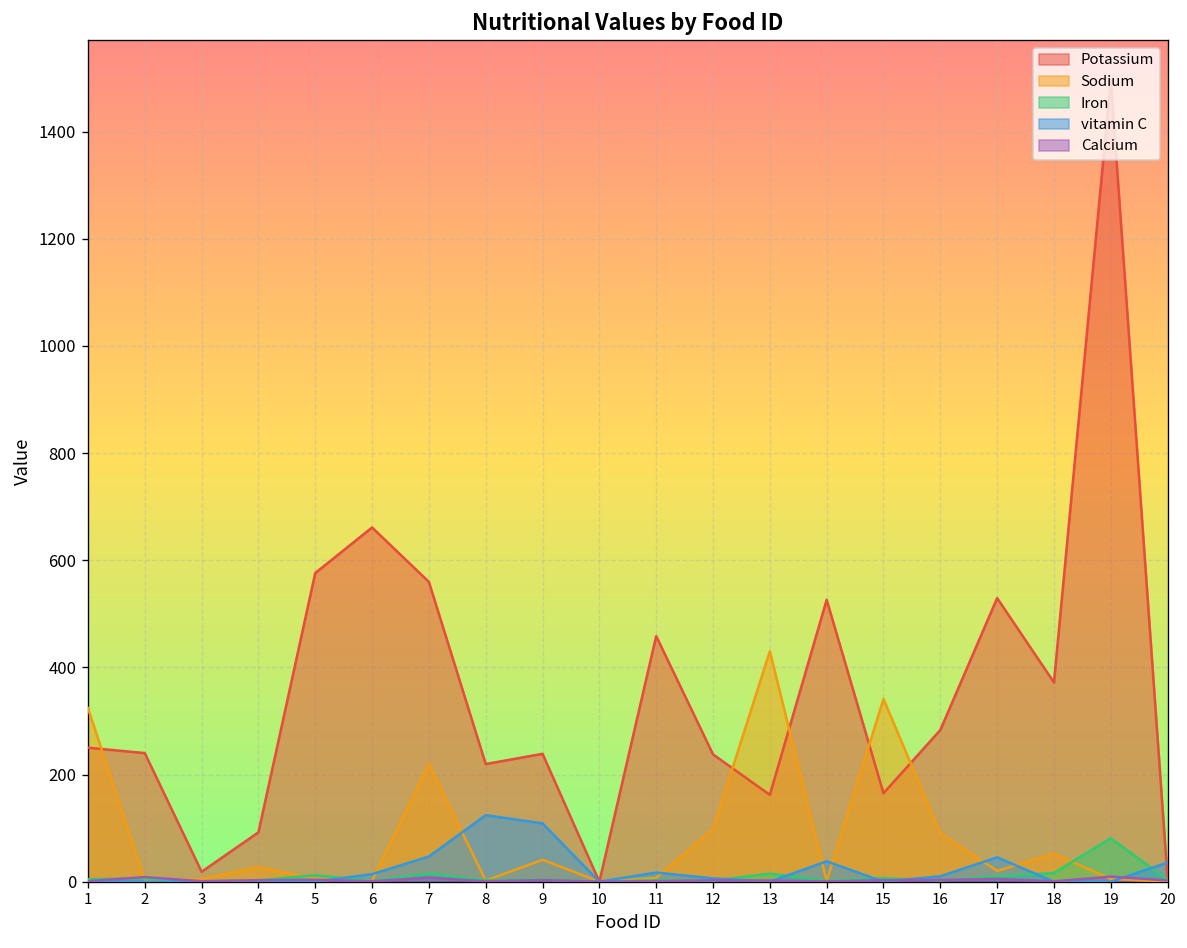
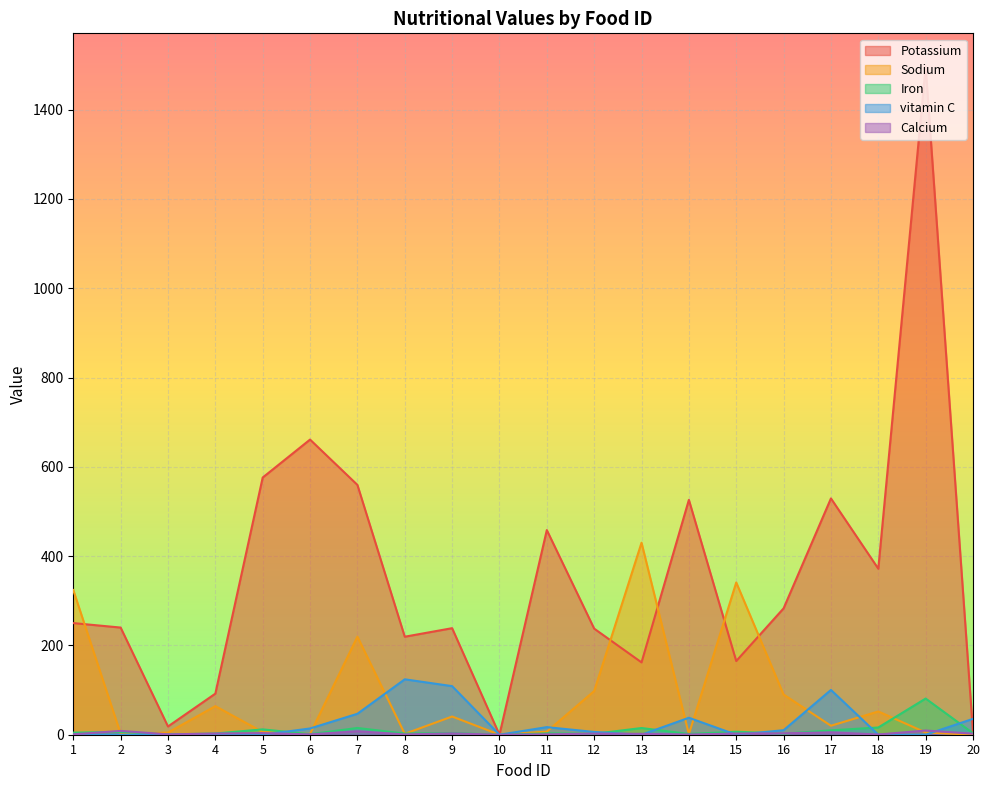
  {
    "Potassium": {
      "1": 250,
      "2": 240,
      "3": 20,
      "4": 90,
      "5": 580,
      "6": 660,
      "7": 560,
      "8": 220,
      "9": 240,
      "11": 460,
      "12": 240,
      "13": 160,
      "14": 530,
      "15": 170,
      "16": 280,
      "17": 530,
      "18": 370
    },
    "Sodium": {
      "1": 320,
-     "4": 30,
+     "4": 60,
      "7": 220,
      "9": 40,
      "12": 100,
      "13": 430,
      "15": 340,
      "16": 90,
      "17": 20,
      "18": 50
    },
    "Iron": {
      "5": 10,
      "7": 20,
      "13": 20,
      "18": 20,
      "19": 80
    },
    "vitamin C": {
      "6": 10,
      "7": 50,
      "8": 120,
      "9": 110,
      "11": 20,
      "14": 40,
      "16": 10,
-     "17": 50,
+     "17": 100,
      "20": 40
    },
    "Calcium": {
      "7": 10
    }
  }
